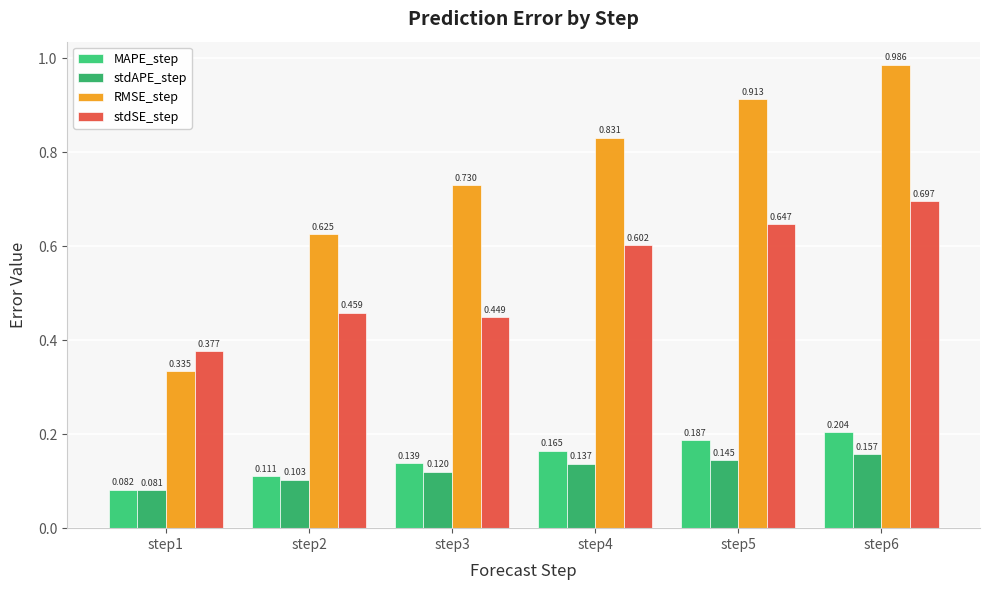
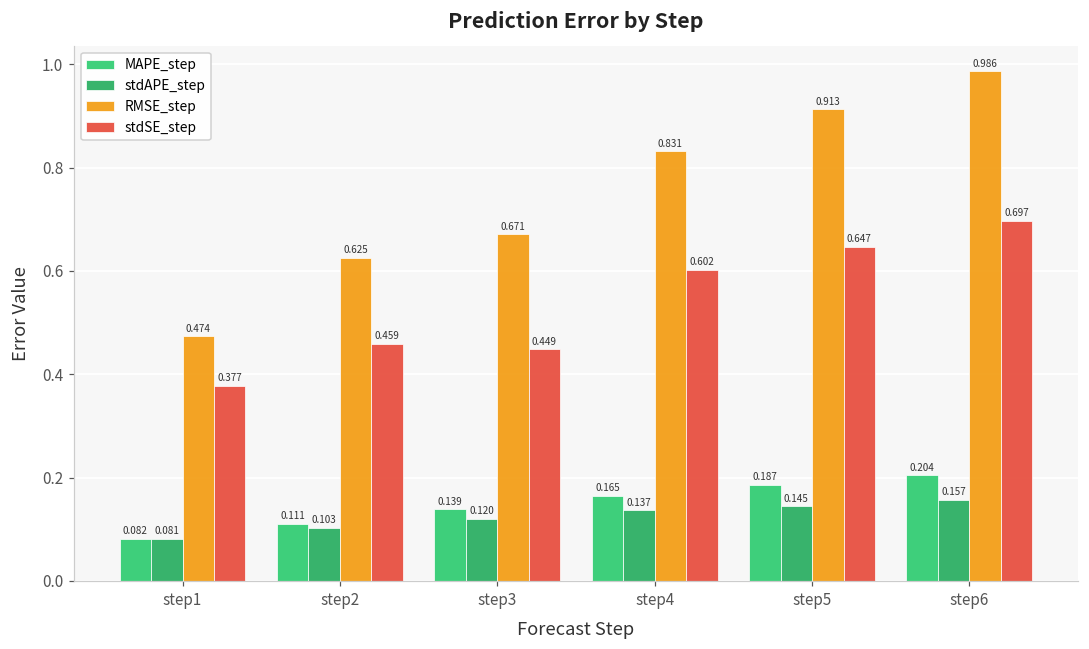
  {
    "RMSE_step": {
-     "step1": 0.335,
+     "step1": 0.474,
      "step2": 0.625,
-     "step3": 0.730,
+     "step3": 0.671,
      "step4": 0.831,
      "step5": 0.913,
      "step6": 0.986
    },
    "stdSE_step": {
      "step1": 0.377,
      "step2": 0.459,
      "step3": 0.449,
      "step4": 0.602,
      "step5": 0.647,
      "step6": 0.697
    }
  }
